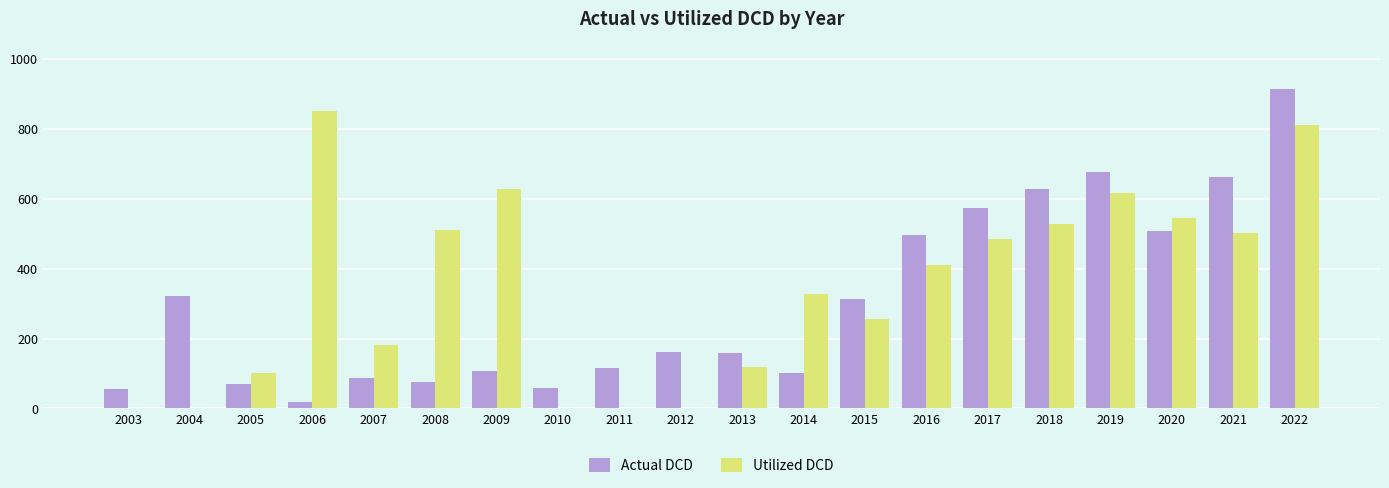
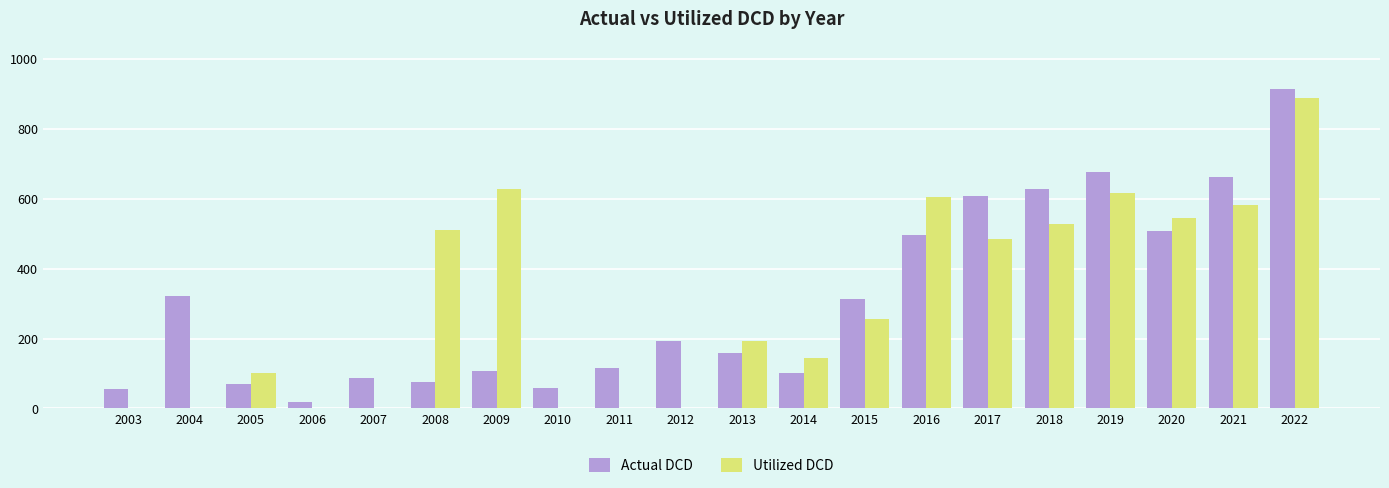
  {
    "Actual DCD": {
      "2003": 60,
      "2004": 320,
      "2005": 70,
      "2006": 20,
      "2007": 90,
      "2008": 80,
      "2009": 110,
      "2010": 60,
      "2011": 120,
-     "2012": 160,
+     "2012": 190,
      "2013": 160,
      "2014": 100,
      "2015": 310,
      "2016": 500,
-     "2017": 570,
+     "2017": 610,
      "2018": 630,
      "2019": 680,
      "2020": 510,
      "2021": 660,
      "2022": 910
    },
    "Utilized DCD": {
      "2003": 0,
      "2004": 0,
      "2005": 100,
-     "2006": 850,
-     "2007": 180,
+     "2006": 0,
+     "2007": 0,
      "2008": 510,
      "2009": 630,
      "2010": 0,
      "2011": 0,
      "2012": 0,
-     "2013": 120,
-     "2014": 330,
+     "2013": 190,
+     "2014": 150,
      "2015": 260,
-     "2016": 410,
+     "2016": 610,
      "2017": 490,
      "2018": 530,
      "2019": 620,
      "2020": 550,
-     "2021": 500,
-     "2022": 810
+     "2021": 580,
+     "2022": 890
    }
  }
